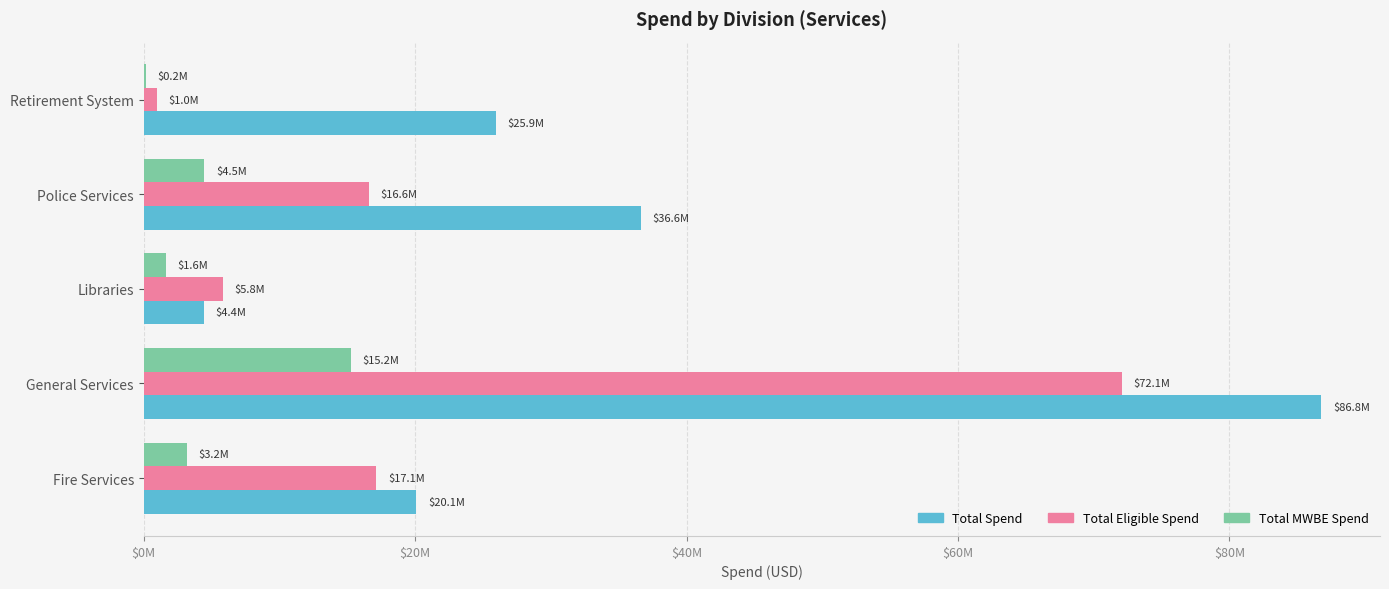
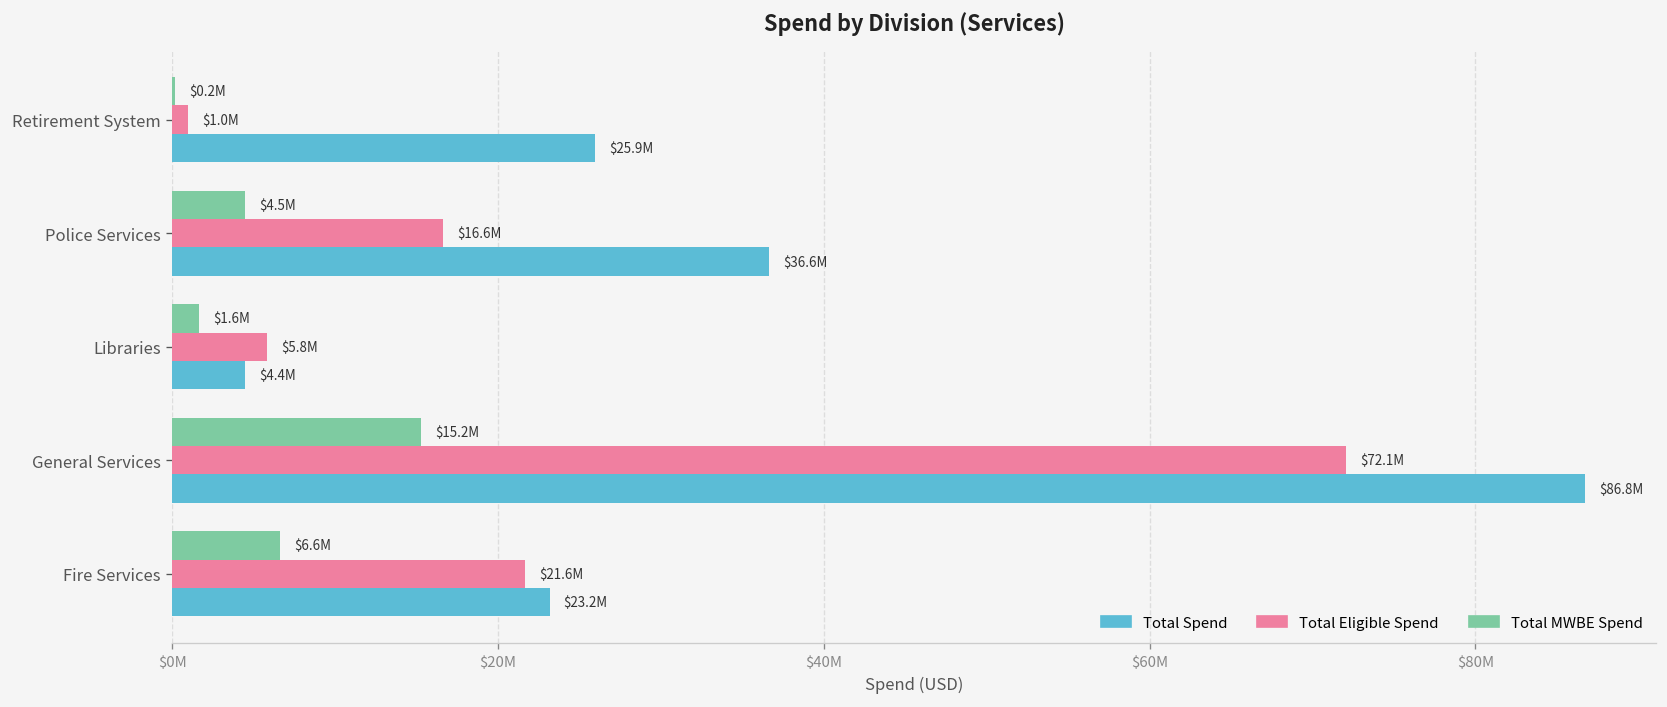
  {
    "Total Spend": {
      "Retirement System": "$25.9M",
      "Police Services": "$36.6M",
      "Libraries": "$4.4M",
      "General Services": "$86.8M",
-     "Fire Services": "$20.1M"
+     "Fire Services": "$23.2M"
    },
    "Total Eligible Spend": {
      "Retirement System": "$1.0M",
      "Police Services": "$16.6M",
      "Libraries": "$5.8M",
      "General Services": "$72.1M",
-     "Fire Services": "$17.1M"
+     "Fire Services": "$21.6M"
    },
    "Total MWBE Spend": {
      "Retirement System": "$0.2M",
      "Police Services": "$4.5M",
      "Libraries": "$1.6M",
      "General Services": "$15.2M",
-     "Fire Services": "$3.2M"
+     "Fire Services": "$6.6M"
    }
  }
